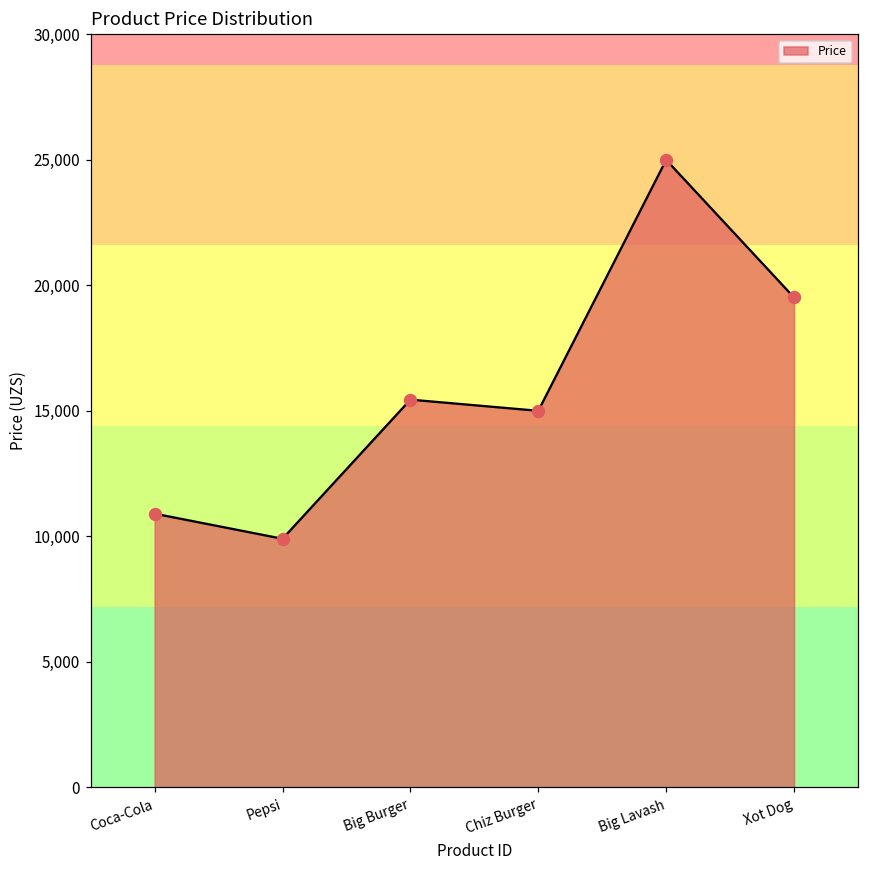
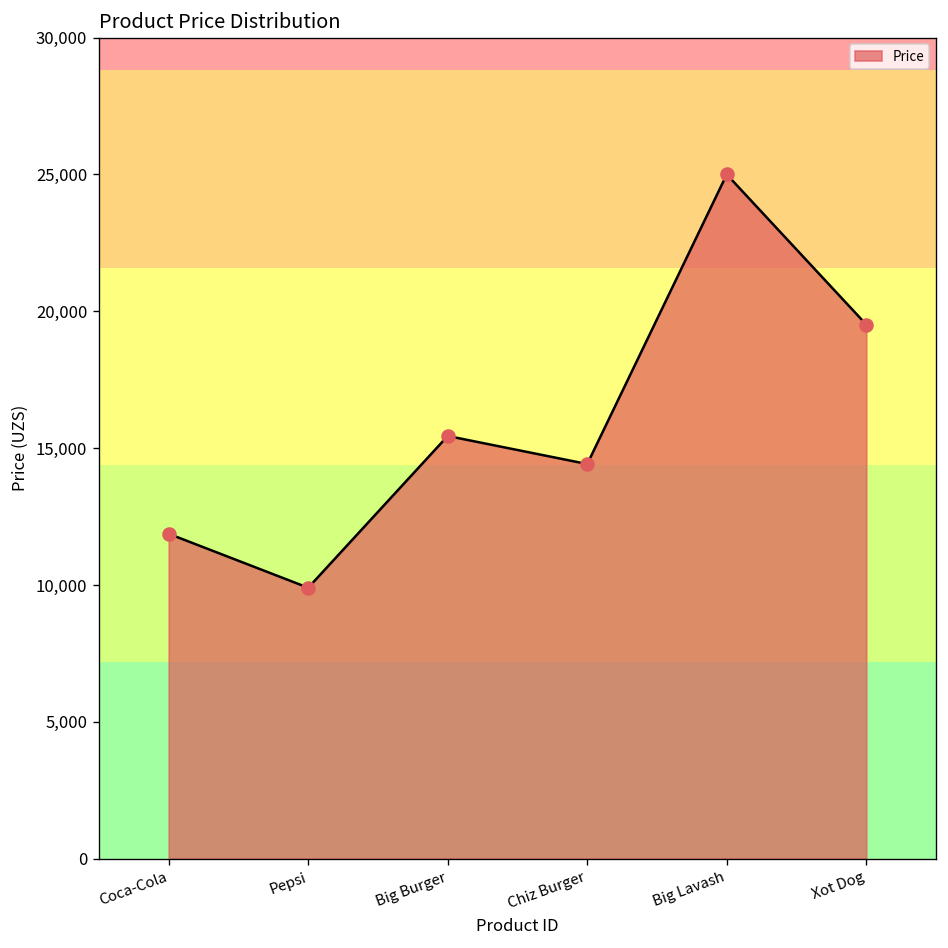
  {
-   "Coca-Cola": "10,900",
+   "Coca-Cola": "11,900",
    "Pepsi": "9,900",
    "Big Burger": "15,400",
-   "Chiz Burger": "15,000",
+   "Chiz Burger": "14,400",
    "Big Lavash": "25,000",
    "Xot Dog": "19,500"
  }
